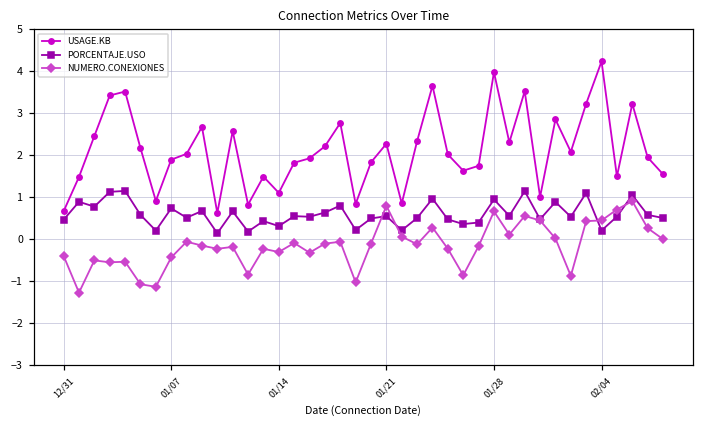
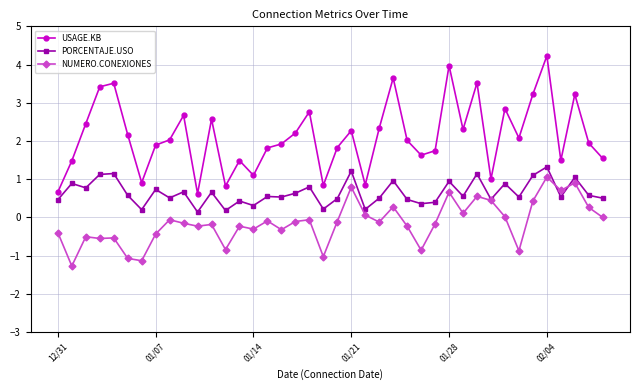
  {
    "USAGE.KB": {
      "12/31": 0.7,
      "01/07": 1.9,
      "01/14": 1.1,
      "01/21": 2.3,
      "01/28": 4.0,
      "02/04": 4.2
    },
    "PORCENTAJE.USO": {
      "12/31": 0.5,
      "01/07": 0.7,
      "01/14": 0.3,
-     "01/21": 0.5,
+     "01/21": 1.2,
      "01/28": 0.9,
-     "02/04": 0.2
+     "02/04": 1.3
    },
    "NUMERO.CONEXIONES": {
      "12/31": -0.4,
      "01/07": -0.4,
      "01/14": -0.3,
      "01/21": 0.8,
      "01/28": 0.7,
-     "02/04": 0.4
+     "02/04": 1.1
    }
  }
